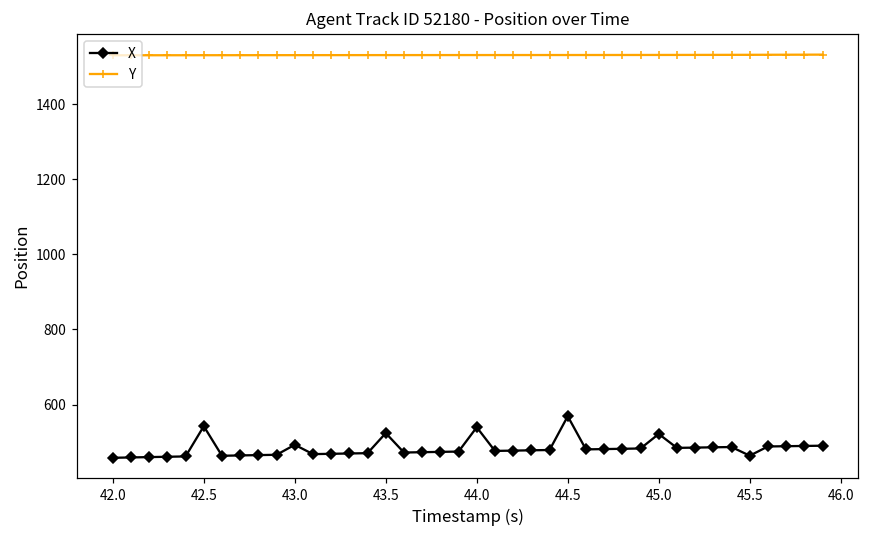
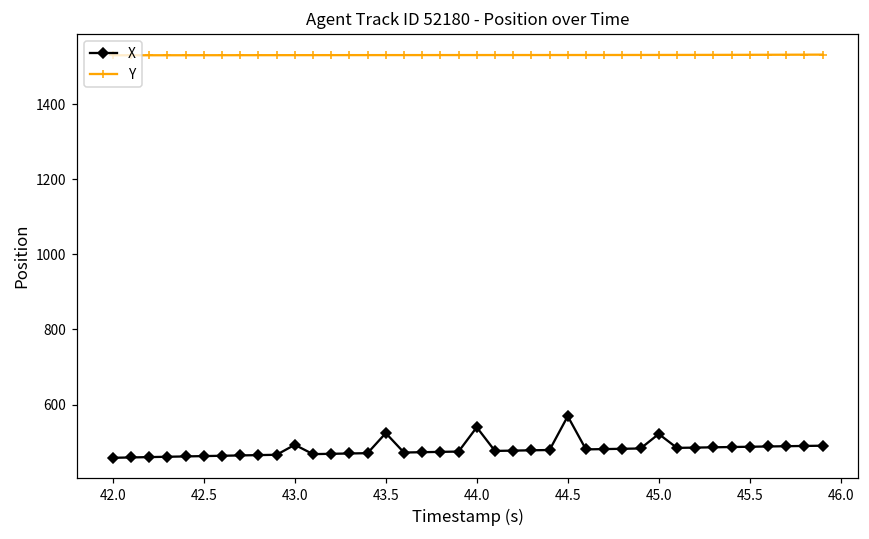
  {
    "X": {
      "42.0": 460,
-     "42.5": 540,
+     "42.5": 460,
      "43.0": 490,
      "43.5": 520,
      "44.0": 540,
      "44.5": 570,
      "45.0": 520,
-     "45.5": 460
+     "45.5": 490
    },
    "Y": {
      "42.5": 1530,
      "43.0": 1530,
      "43.5": 1530,
      "44.0": 1530,
      "44.5": 1530,
      "45.0": 1530,
      "45.5": 1530
    }
  }
